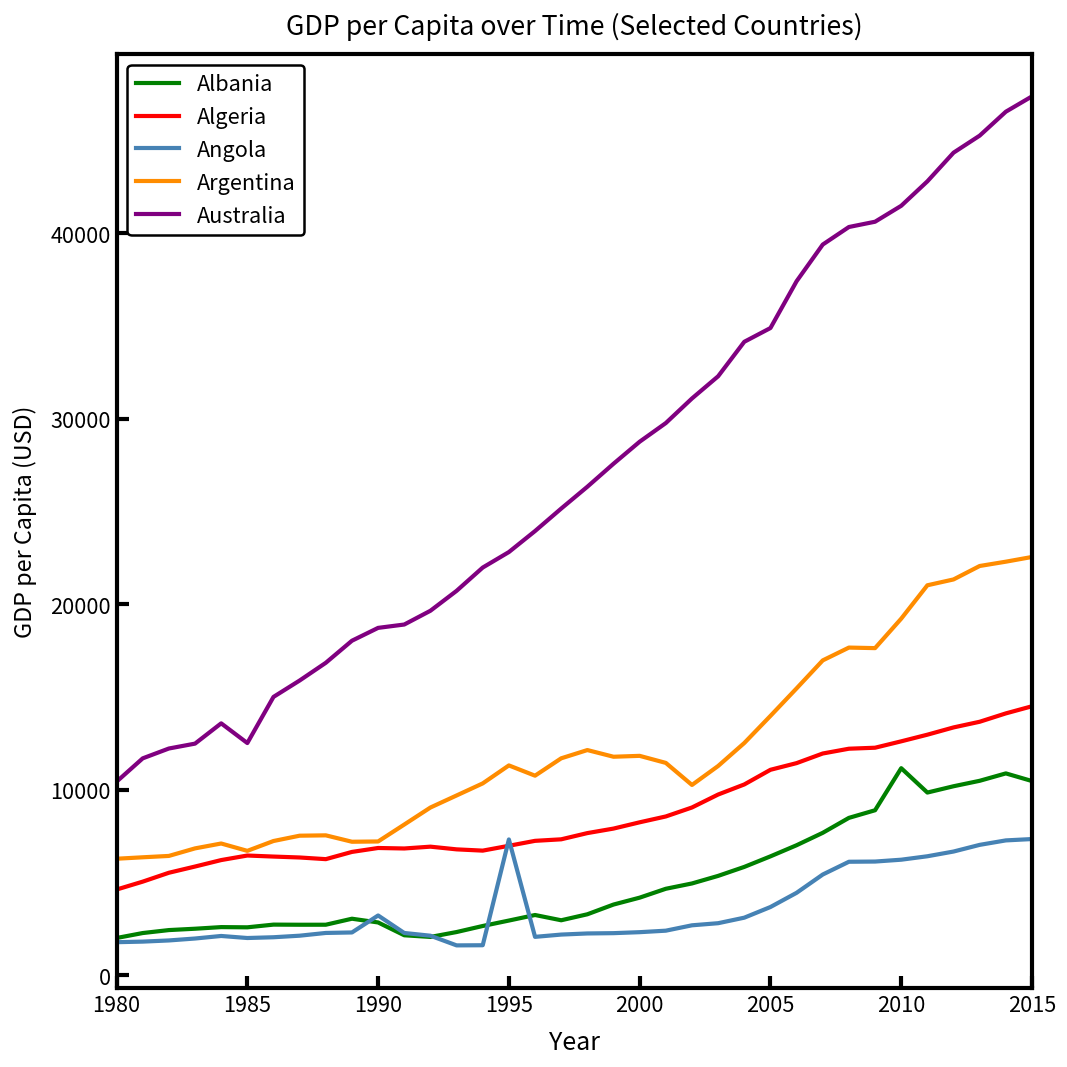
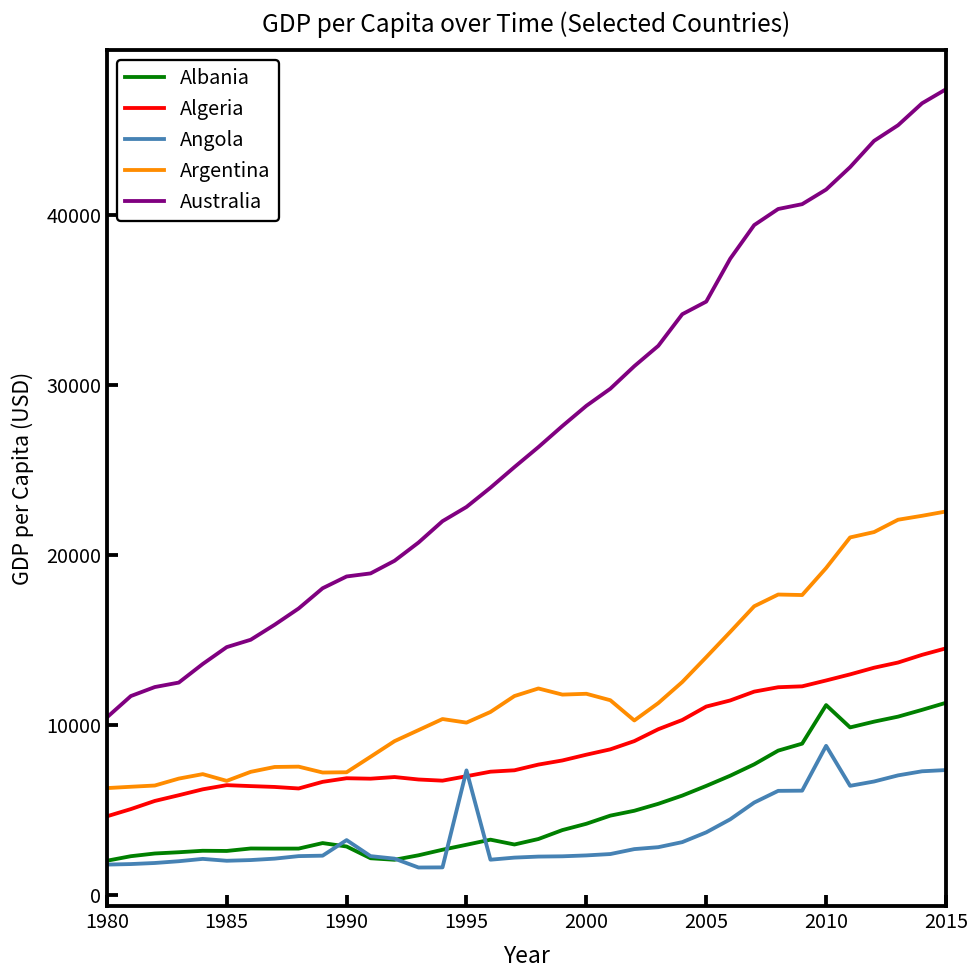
  {
    "Albania": {
      "1980": 2000,
      "1985": 2600,
      "1990": 2800,
      "1995": 2900,
      "2000": 4200,
      "2005": 6400,
      "2010": 11200,
-     "2015": 10500
+     "2015": 11300
    },
    "Algeria": {
      "1980": 4600,
      "1985": 6500,
      "1990": 6900,
      "1995": 7000,
      "2000": 8200,
      "2005": 11100,
      "2010": 12600,
      "2015": 14500
    },
    "Angola": {
      "1980": 1800,
      "1985": 2000,
      "1990": 3200,
      "1995": 7300,
      "2000": 2300,
      "2005": 3700,
-     "2010": 6200,
+     "2010": 8800,
      "2015": 7300
    },
    "Argentina": {
      "1980": 6300,
      "1985": 6700,
      "1990": 7200,
-     "1995": 11300,
+     "1995": 10100,
      "2000": 11800,
      "2005": 14000,
      "2010": 19200,
      "2015": 22600
    },
    "Australia": {
      "1980": 10400,
-     "1985": 12500,
+     "1985": 14600,
      "1990": 18700,
      "1995": 22800,
      "2000": 28800,
      "2005": 34900,
      "2010": 41500,
      "2015": 47400
    }
  }
